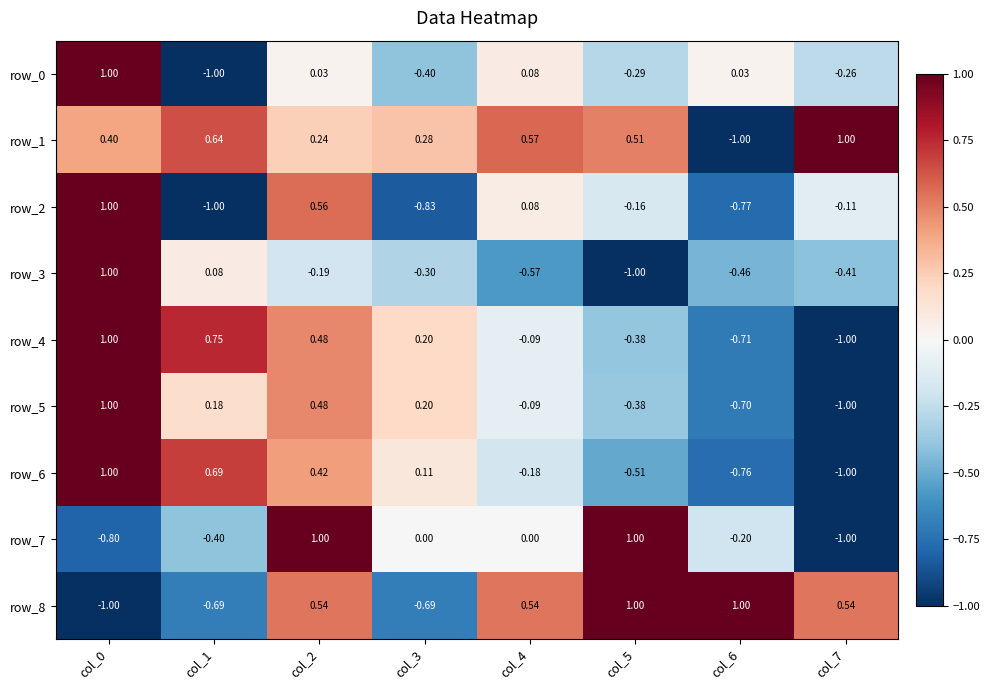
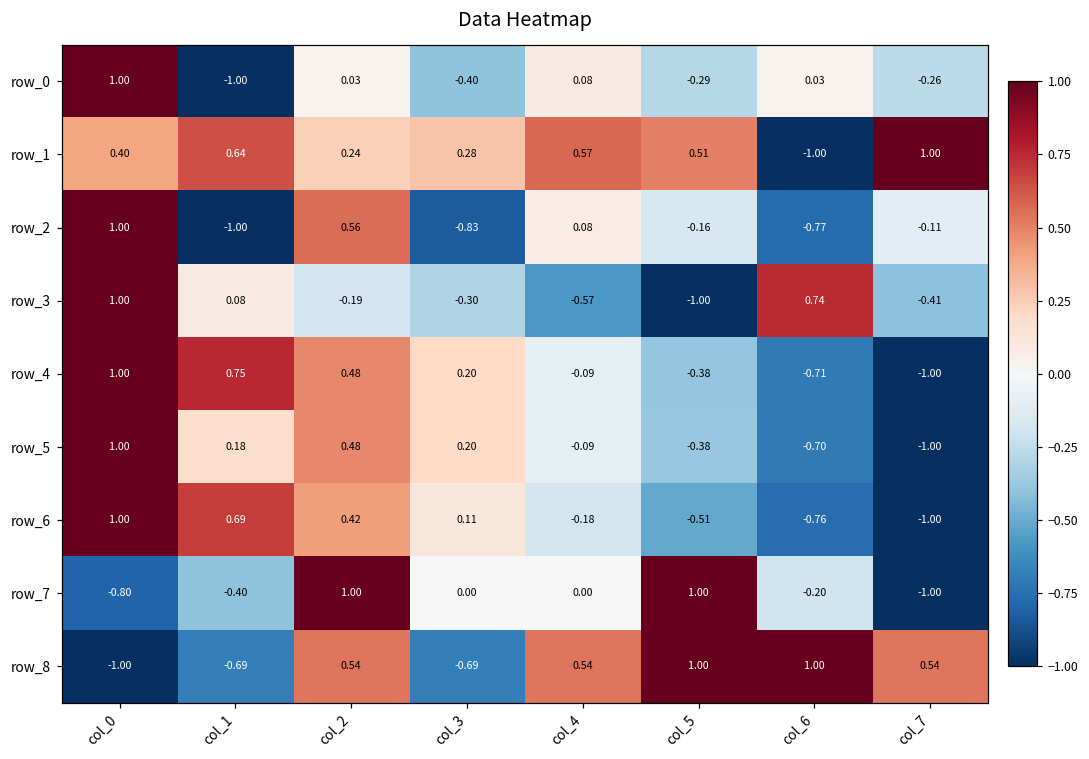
  {
    "row_0": {
      "col_0": 1.00,
      "col_1": -1.00,
      "col_2": 0.03,
      "col_3": -0.40,
      "col_4": 0.08,
      "col_5": -0.29,
      "col_6": 0.03,
      "col_7": -0.26
    },
    "row_1": {
      "col_0": 0.40,
      "col_1": 0.64,
      "col_2": 0.24,
      "col_3": 0.28,
      "col_4": 0.57,
      "col_5": 0.51,
      "col_6": -1.00,
      "col_7": 1.00
    },
    "row_2": {
      "col_0": 1.00,
      "col_1": -1.00,
      "col_2": 0.56,
      "col_3": -0.83,
      "col_4": 0.08,
      "col_5": -0.16,
      "col_6": -0.77,
      "col_7": -0.11
    },
    "row_3": {
      "col_0": 1.00,
      "col_1": 0.08,
      "col_2": -0.19,
      "col_3": -0.30,
      "col_4": -0.57,
      "col_5": -1.00,
-     "col_6": -0.46,
+     "col_6": 0.74,
      "col_7": -0.41
    },
    "row_4": {
      "col_0": 1.00,
      "col_1": 0.75,
      "col_2": 0.48,
      "col_3": 0.20,
      "col_4": -0.09,
      "col_5": -0.38,
      "col_6": -0.71,
      "col_7": -1.00
    },
    "row_5": {
      "col_0": 1.00,
      "col_1": 0.18,
      "col_2": 0.48,
      "col_3": 0.20,
      "col_4": -0.09,
      "col_5": -0.38,
      "col_6": -0.70,
      "col_7": -1.00
    },
    "row_6": {
      "col_0": 1.00,
      "col_1": 0.69,
      "col_2": 0.42,
      "col_3": 0.11,
      "col_4": -0.18,
      "col_5": -0.51,
      "col_6": -0.76,
      "col_7": -1.00
    },
    "row_7": {
      "col_0": -0.80,
      "col_1": -0.40,
      "col_2": 1.00,
      "col_3": 0.00,
      "col_4": 0.00,
      "col_5": 1.00,
      "col_6": -0.20,
      "col_7": -1.00
    },
    "row_8": {
      "col_0": -1.00,
      "col_1": -0.69,
      "col_2": 0.54,
      "col_3": -0.69,
      "col_4": 0.54,
      "col_5": 1.00,
      "col_6": 1.00,
      "col_7": 0.54
    }
  }
